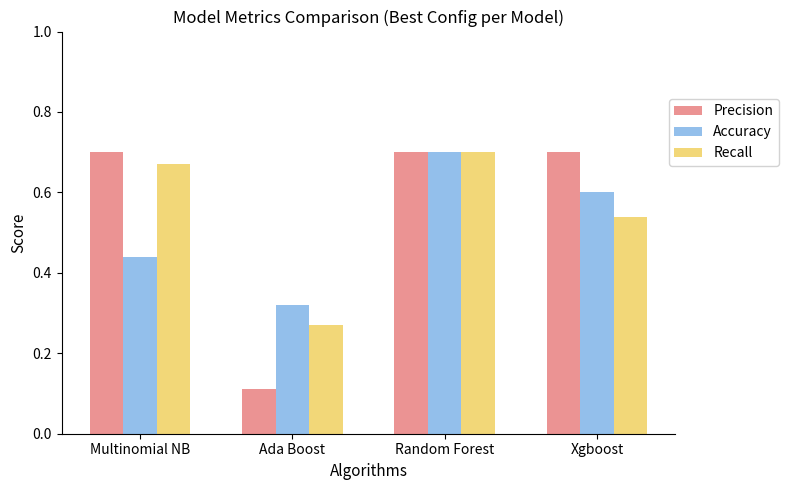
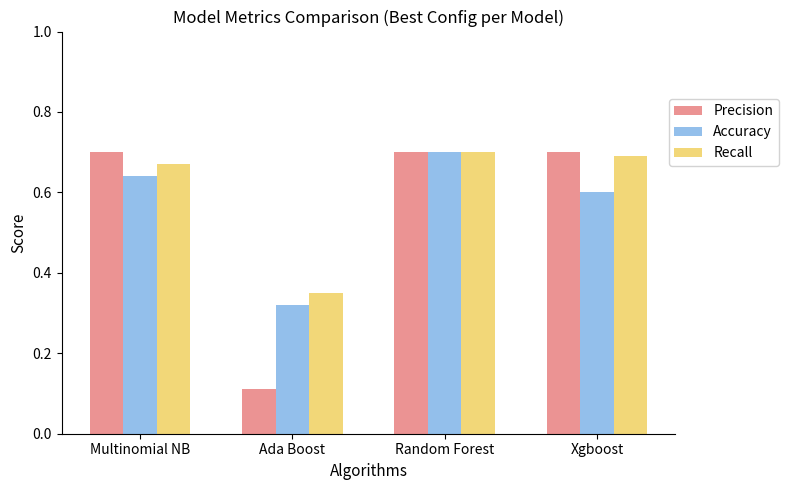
  {
    "Precision": {
      "Multinomial NB": 0.70,
      "Ada Boost": 0.11,
      "Random Forest": 0.70,
      "Xgboost": 0.70
    },
    "Accuracy": {
-     "Multinomial NB": 0.44,
+     "Multinomial NB": 0.64,
      "Ada Boost": 0.32,
      "Random Forest": 0.70,
      "Xgboost": 0.60
    },
    "Recall": {
      "Multinomial NB": 0.67,
-     "Ada Boost": 0.27,
+     "Ada Boost": 0.35,
      "Random Forest": 0.70,
-     "Xgboost": 0.54
+     "Xgboost": 0.69
    }
  }
